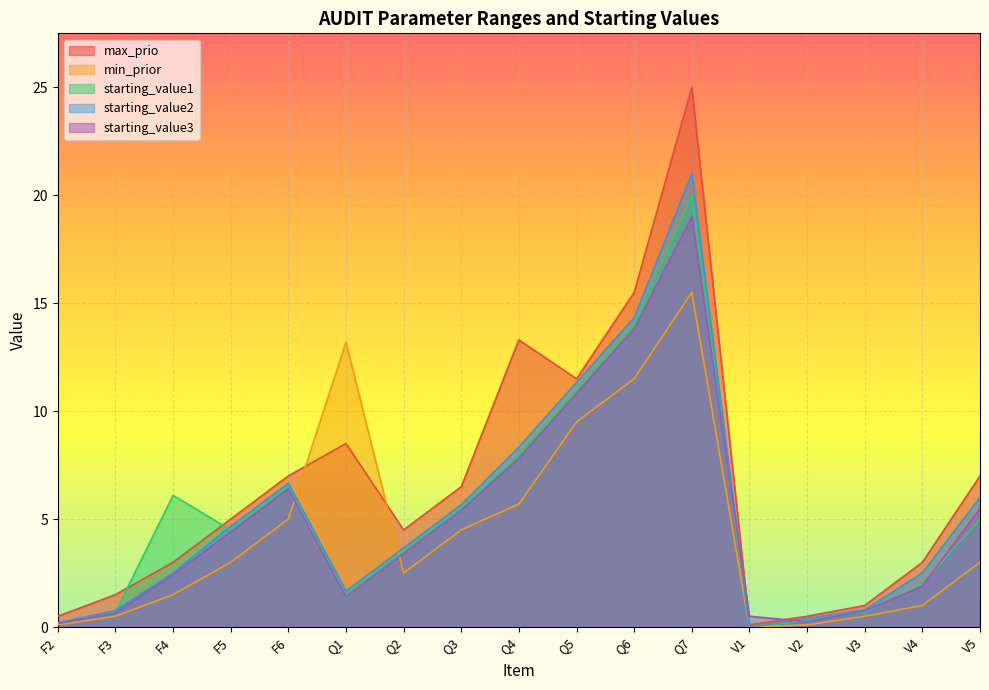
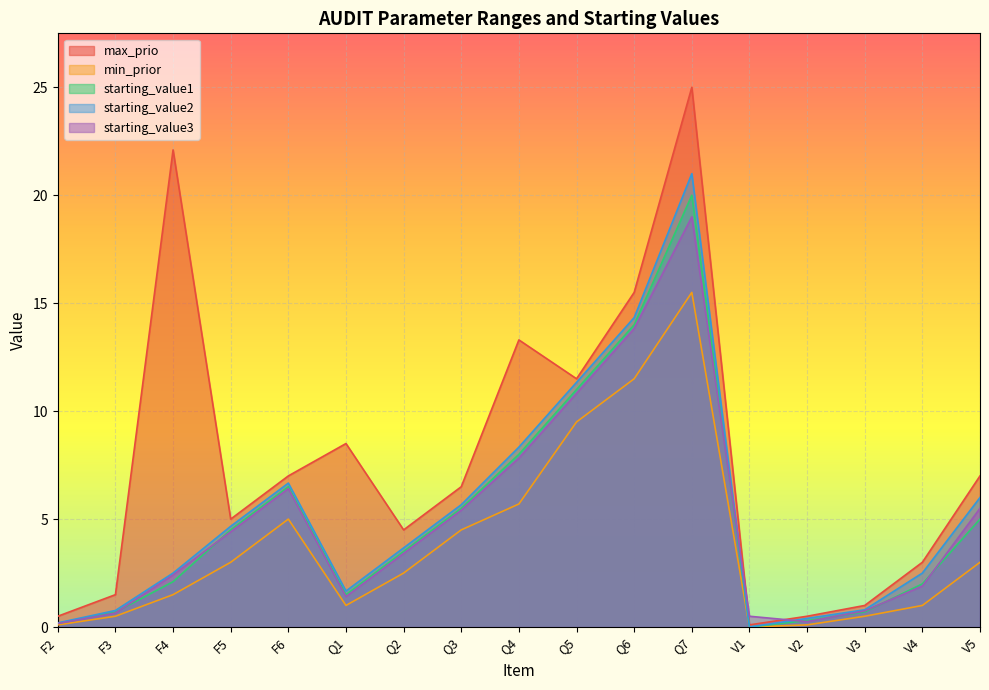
  {
    "max_prio": {
      "F2": 0.5,
      "F3": 1.5,
-     "F4": 3.0,
+     "F4": 22.1,
      "F5": 5.0,
      "F6": 7.0,
      "Q1": 8.5,
      "Q2": 4.5,
      "Q3": 6.5,
      "Q4": 13.3,
      "Q5": 11.5,
      "Q6": 15.5,
      "Q7": 25.0,
      "V3": 1.0,
      "V4": 3.0,
      "V5": 7.0
    },
    "min_prior": {
      "F3": 0.5,
      "F4": 1.5,
      "F5": 3.0,
      "F6": 5.0,
-     "Q1": 13.2,
+     "Q1": 1.0,
      "Q2": 2.5,
      "Q3": 4.5,
      "Q4": 5.7,
      "Q5": 9.5,
      "Q6": 11.5,
      "Q7": 15.5,
      "V2": 0.1,
      "V3": 0.5,
      "V4": 1.0,
      "V5": 3.0
    },
    "starting_value1": {
-     "F4": 6.1,
+     "F4": 2.1,
      "Q4": 8.0,
      "Q5": 11.0,
      "Q6": 14.0,
      "Q7": 20.0,
      "V5": 5.0
    },
    "starting_value2": {
      "F5": 4.7,
      "F6": 6.7,
      "Q1": 1.7,
      "Q2": 3.7,
      "Q3": 5.7,
      "Q4": 8.3,
      "Q5": 11.3,
      "Q6": 14.3,
      "Q7": 21.0,
      "V4": 2.5,
      "V5": 6.0
    },
    "starting_value3": {
      "Q4": 7.8,
      "Q5": 10.8,
      "Q6": 13.8,
      "Q7": 19.0,
      "V1": 0.5,
      "V5": 5.5
    }
  }
